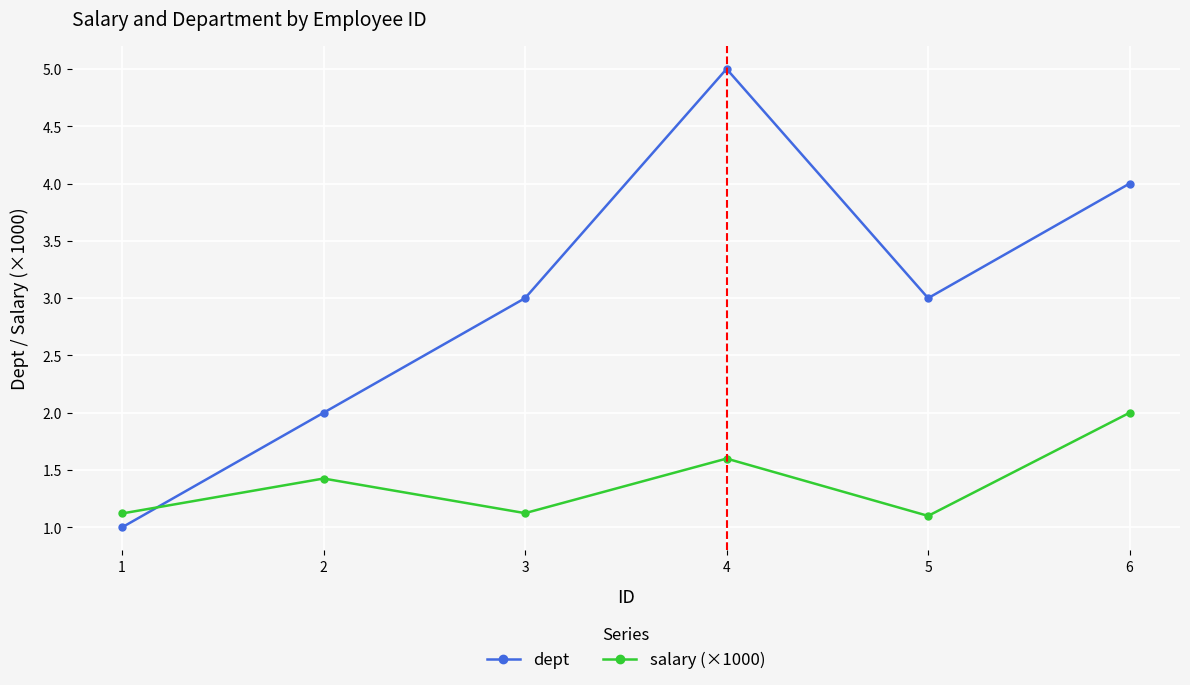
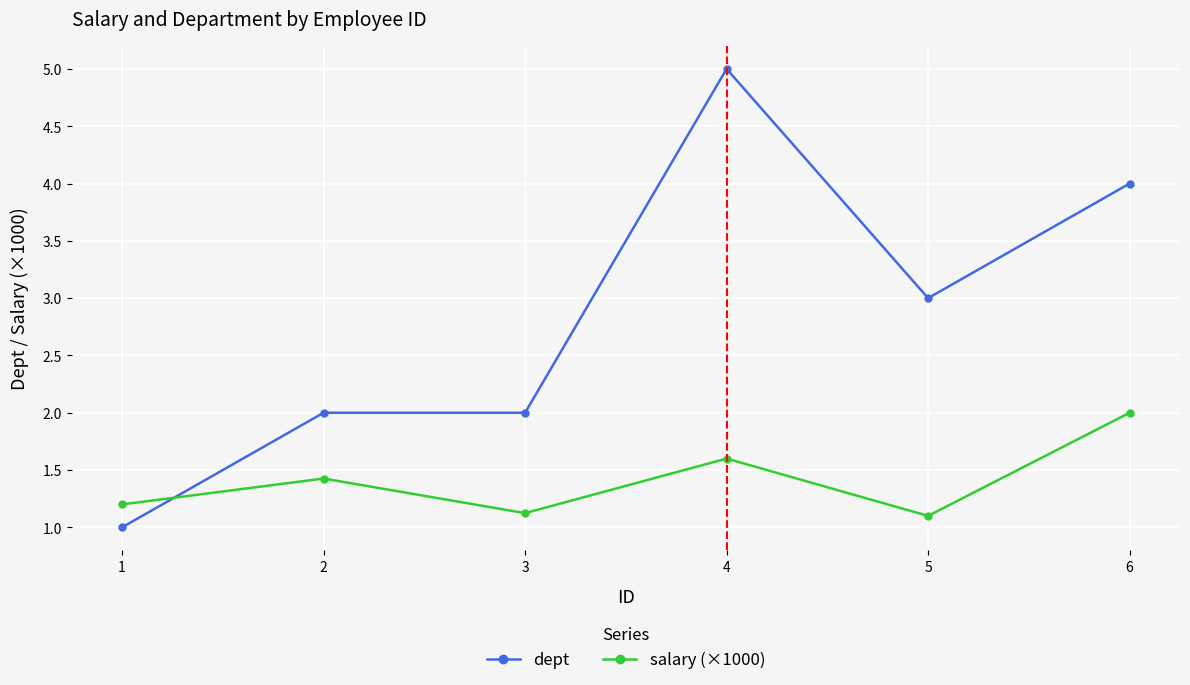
  {
    "dept": {
      "1": 1,
      "2": 2,
-     "3": 3,
+     "3": 2,
      "4": 5,
      "5": 3,
      "6": 4
    },
    "salary (×1000)": {
-     "1": 1.12,
+     "1": 1.20,
      "2": 1.43,
      "3": 1.12,
      "4": 1.60,
      "5": 1.10,
      "6": 2.00
    }
  }
